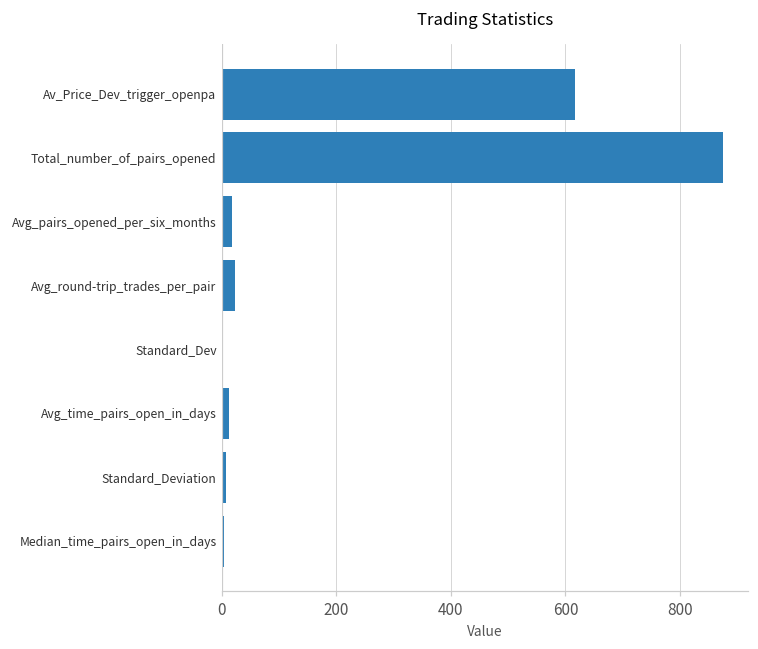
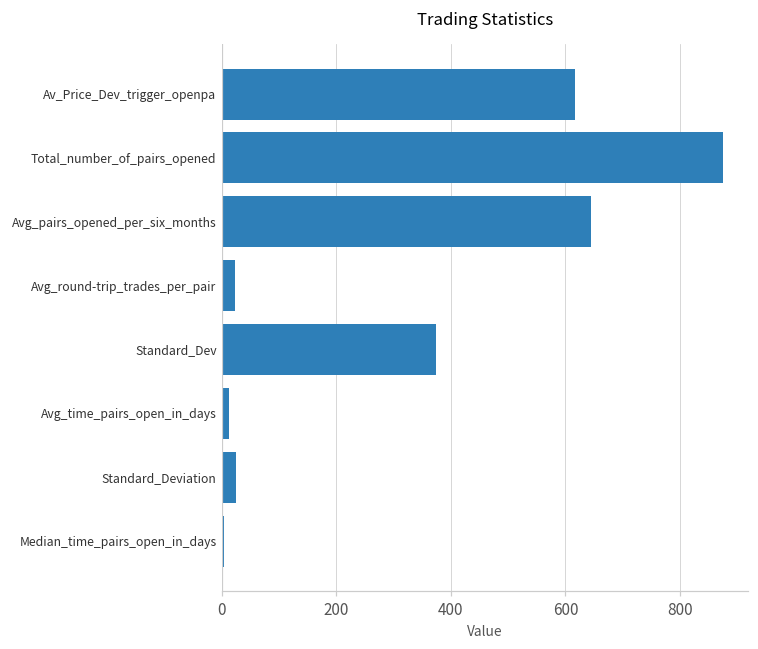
  {
    "Av_Price_Dev_trigger_openpa": 620,
    "Total_number_of_pairs_opened": 880,
-   "Avg_pairs_opened_per_six_months": 20,
+   "Avg_pairs_opened_per_six_months": 640,
    "Avg_round-trip_trades_per_pair": 20,
-   "Standard_Dev": 0,
+   "Standard_Dev": 370,
    "Avg_time_pairs_open_in_days": 10,
-   "Standard_Deviation": 10
+   "Standard_Deviation": 20
  }
